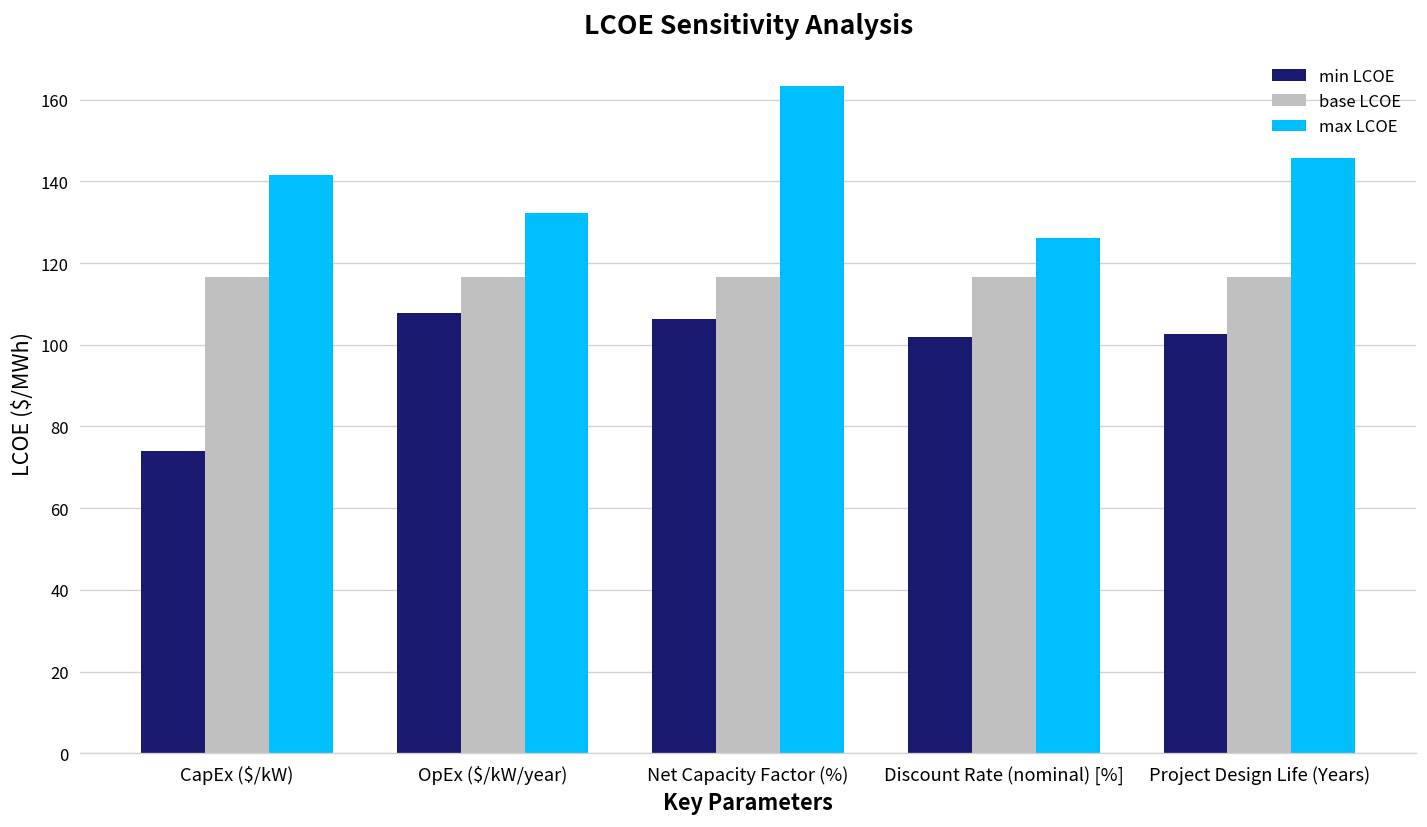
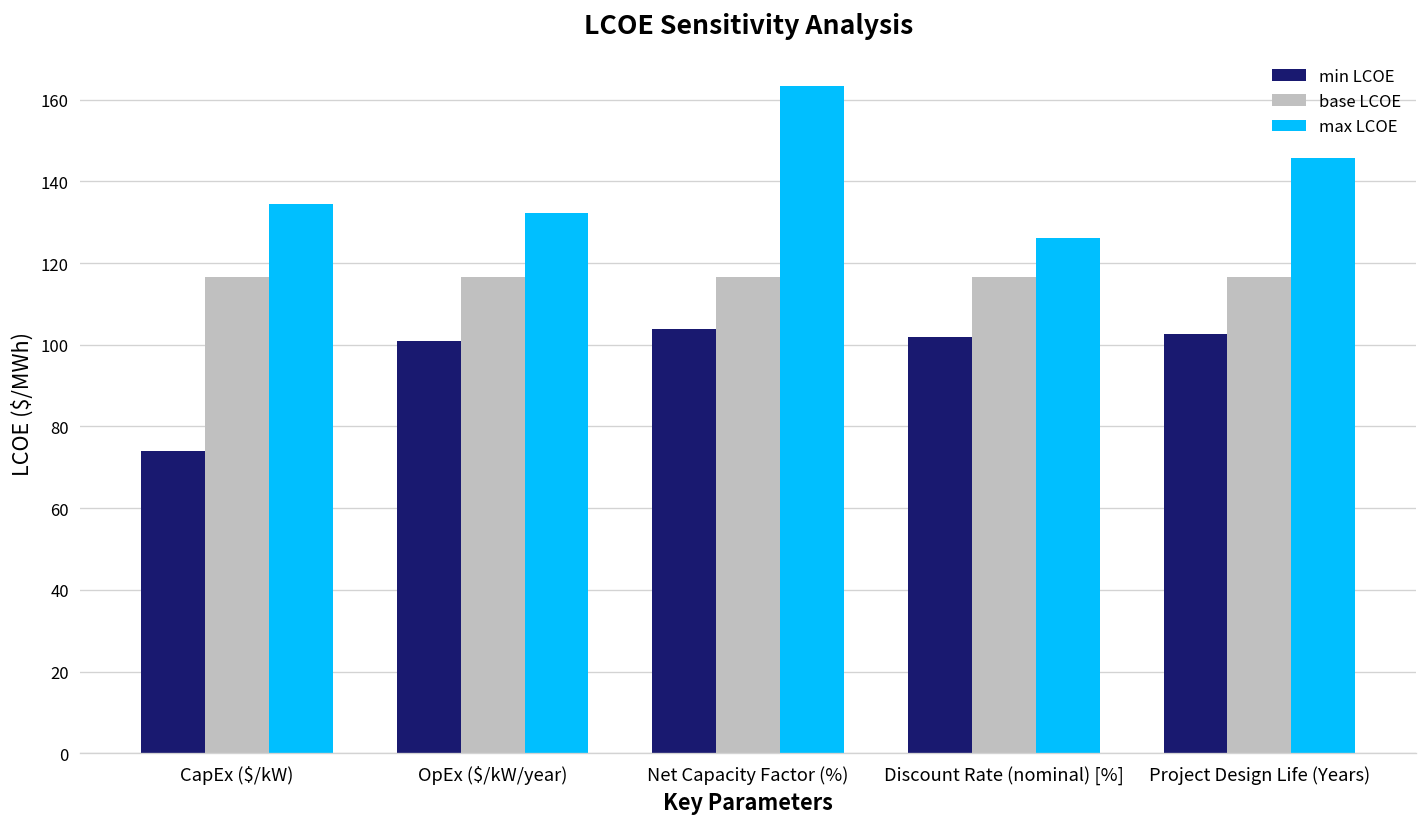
  {
    "min LCOE": {
      "CapEx ($/kW)": 74,
-     "OpEx ($/kW/year)": 108,
-     "Net Capacity Factor (%)": 106,
+     "OpEx ($/kW/year)": 101,
+     "Net Capacity Factor (%)": 104,
      "Discount Rate (nominal) [%]": 102,
      "Project Design Life (Years)": 103
    },
    "base LCOE": {
      "CapEx ($/kW)": 117,
      "OpEx ($/kW/year)": 117,
      "Net Capacity Factor (%)": 117,
      "Discount Rate (nominal) [%]": 117,
      "Project Design Life (Years)": 117
    },
    "max LCOE": {
-     "CapEx ($/kW)": 142,
+     "CapEx ($/kW)": 135,
      "OpEx ($/kW/year)": 132,
      "Net Capacity Factor (%)": 163,
      "Discount Rate (nominal) [%]": 126,
      "Project Design Life (Years)": 146
    }
  }
